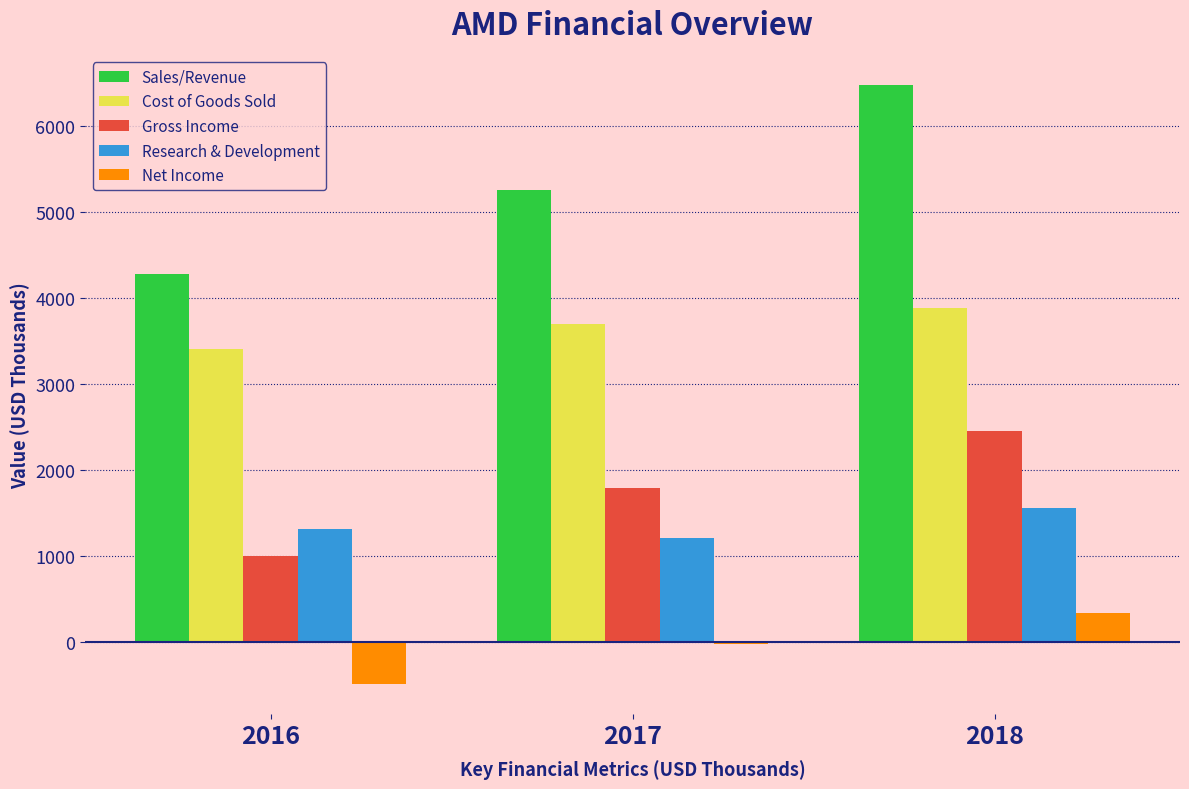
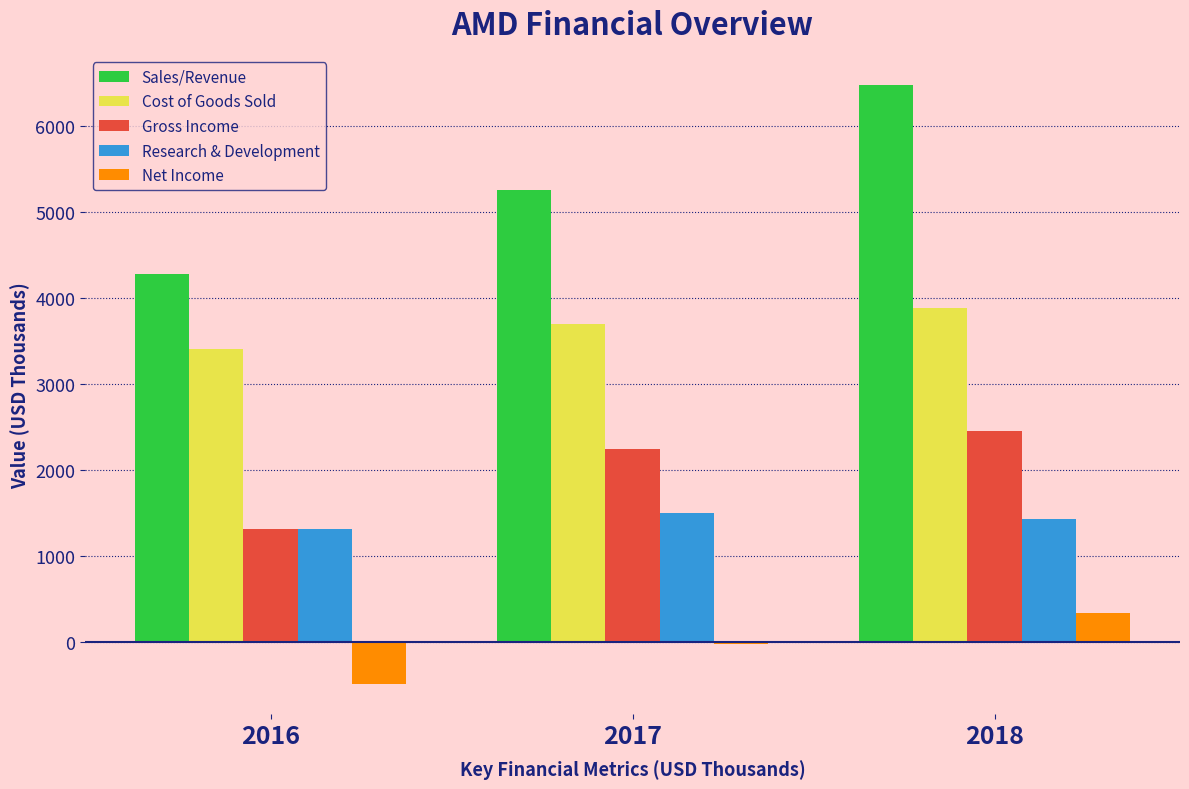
  {
    "Sales/Revenue": {
      "2016": 4300,
      "2017": 5300,
      "2018": 6500
    },
    "Cost of Goods Sold": {
      "2016": 3400,
      "2017": 3700,
      "2018": 3900
    },
    "Gross Income": {
-     "2016": 1000,
-     "2017": 1800,
+     "2016": 1300,
+     "2017": 2200,
      "2018": 2400
    },
    "Research & Development": {
      "2016": 1300,
-     "2017": 1200,
-     "2018": 1600
+     "2017": 1500,
+     "2018": 1400
    },
    "Net Income": {
      "2016": -500,
      "2017": 0,
      "2018": 300
    }
  }
